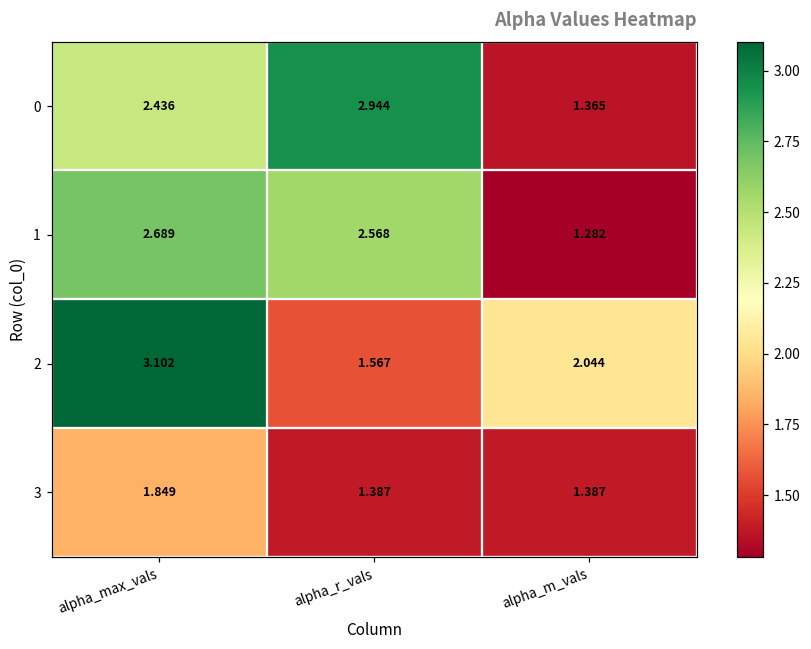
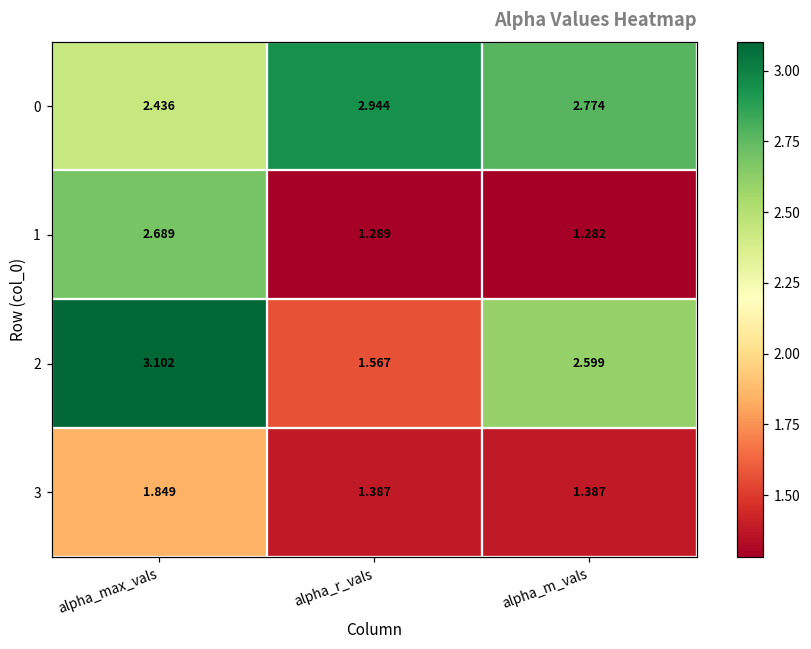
  {
    "0": {
      "alpha_max_vals": 2.436,
      "alpha_r_vals": 2.944,
-     "alpha_m_vals": 1.365
+     "alpha_m_vals": 2.774
    },
    "1": {
      "alpha_max_vals": 2.689,
-     "alpha_r_vals": 2.568,
+     "alpha_r_vals": 1.289,
      "alpha_m_vals": 1.282
    },
    "2": {
      "alpha_max_vals": 3.102,
      "alpha_r_vals": 1.567,
-     "alpha_m_vals": 2.044
+     "alpha_m_vals": 2.599
    },
    "3": {
      "alpha_max_vals": 1.849,
      "alpha_r_vals": 1.387,
      "alpha_m_vals": 1.387
    }
  }
